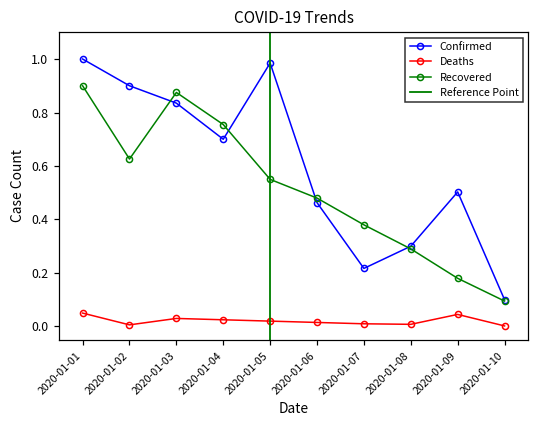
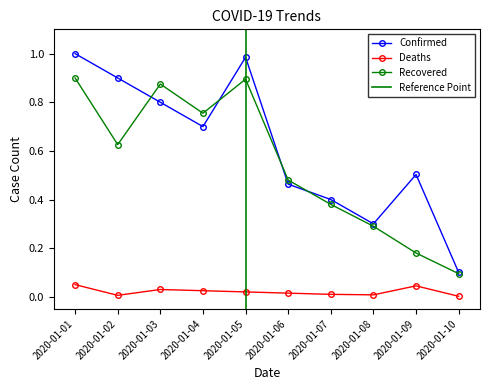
  {
    "Confirmed": {
      "2020-01-01": 1.00,
      "2020-01-02": 0.90,
-     "2020-01-03": 0.84,
+     "2020-01-03": 0.80,
      "2020-01-04": 0.70,
      "2020-01-05": 0.99,
      "2020-01-06": 0.46,
-     "2020-01-07": 0.22,
+     "2020-01-07": 0.40,
      "2020-01-09": 0.50
    },
    "Deaths": {
      "2020-01-01": 0.05,
      "2020-01-02": 0.01,
      "2020-01-03": 0.03,
      "2020-01-04": 0.03,
      "2020-01-05": 0.02,
      "2020-01-06": 0.02,
      "2020-01-07": 0.01,
      "2020-01-08": 0.01,
      "2020-01-09": 0.05,
      "2020-01-10": 0.00
    },
    "Recovered": {
      "2020-01-01": 0.90,
      "2020-01-02": 0.63,
      "2020-01-03": 0.88,
      "2020-01-04": 0.76,
-     "2020-01-05": 0.55,
+     "2020-01-05": 0.90,
      "2020-01-06": 0.48,
      "2020-01-07": 0.38,
      "2020-01-09": 0.18
    }
  }
